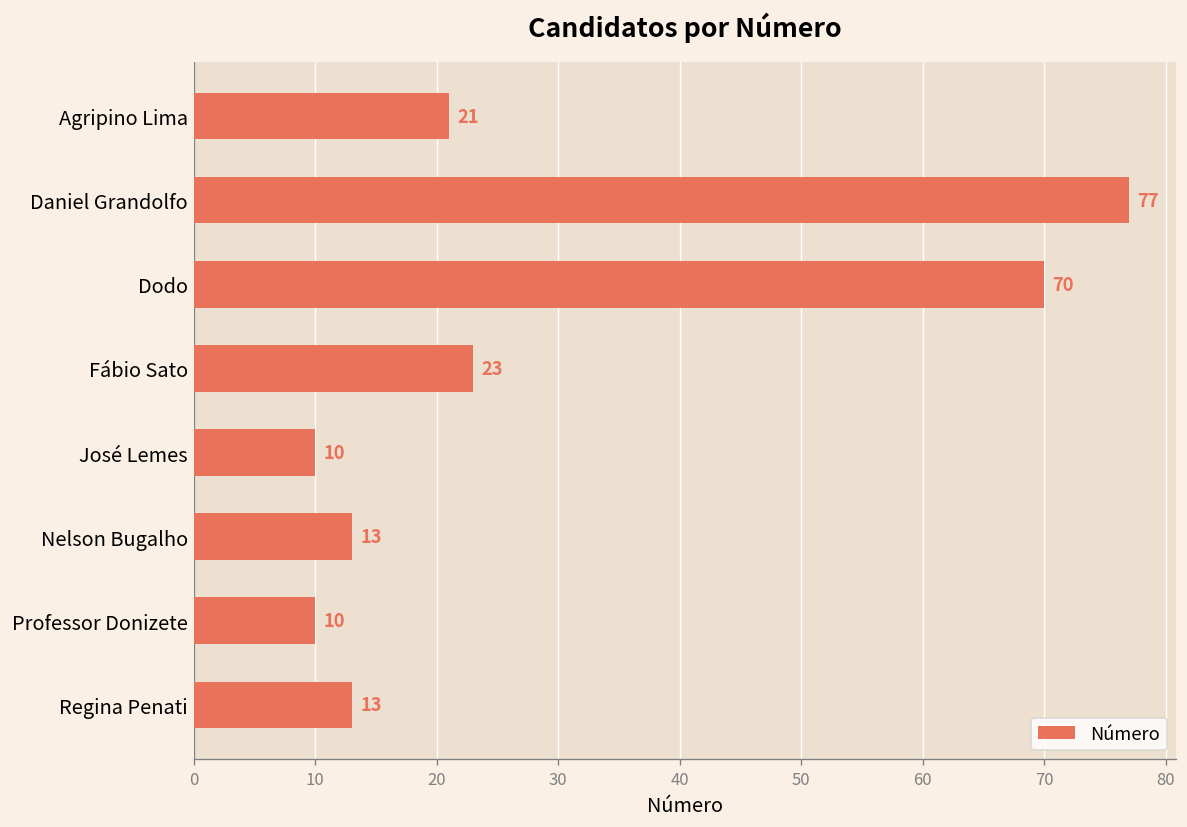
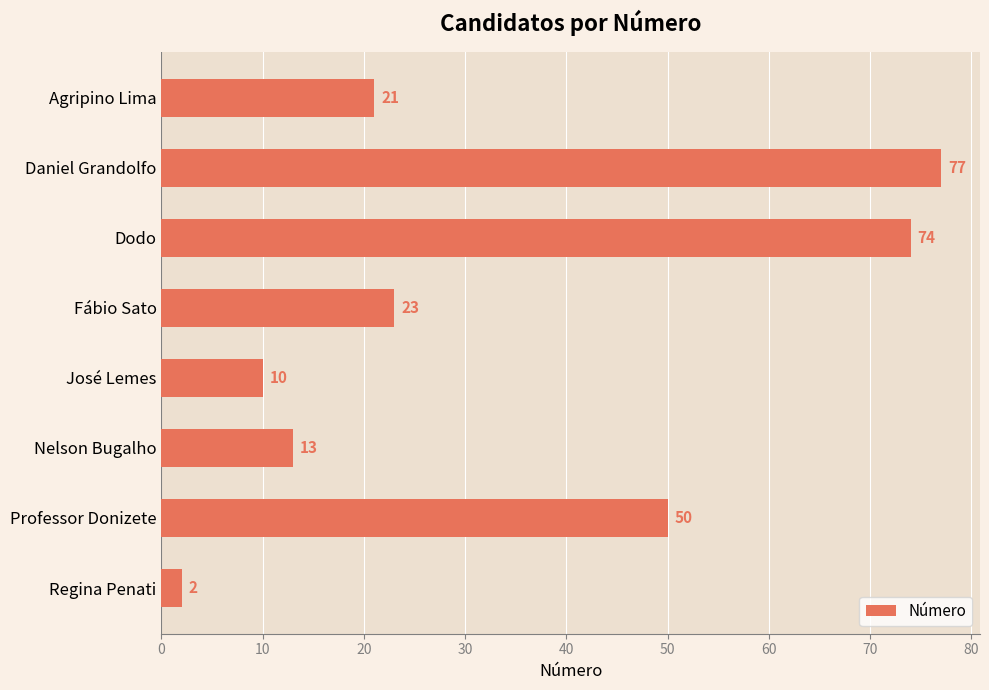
  {
    "Agripino Lima": 21,
    "Daniel Grandolfo": 77,
-   "Dodo": 70,
+   "Dodo": 74,
    "Fábio Sato": 23,
    "José Lemes": 10,
    "Nelson Bugalho": 13,
-   "Professor Donizete": 10,
-   "Regina Penati": 13
+   "Professor Donizete": 50,
+   "Regina Penati": 2
  }
